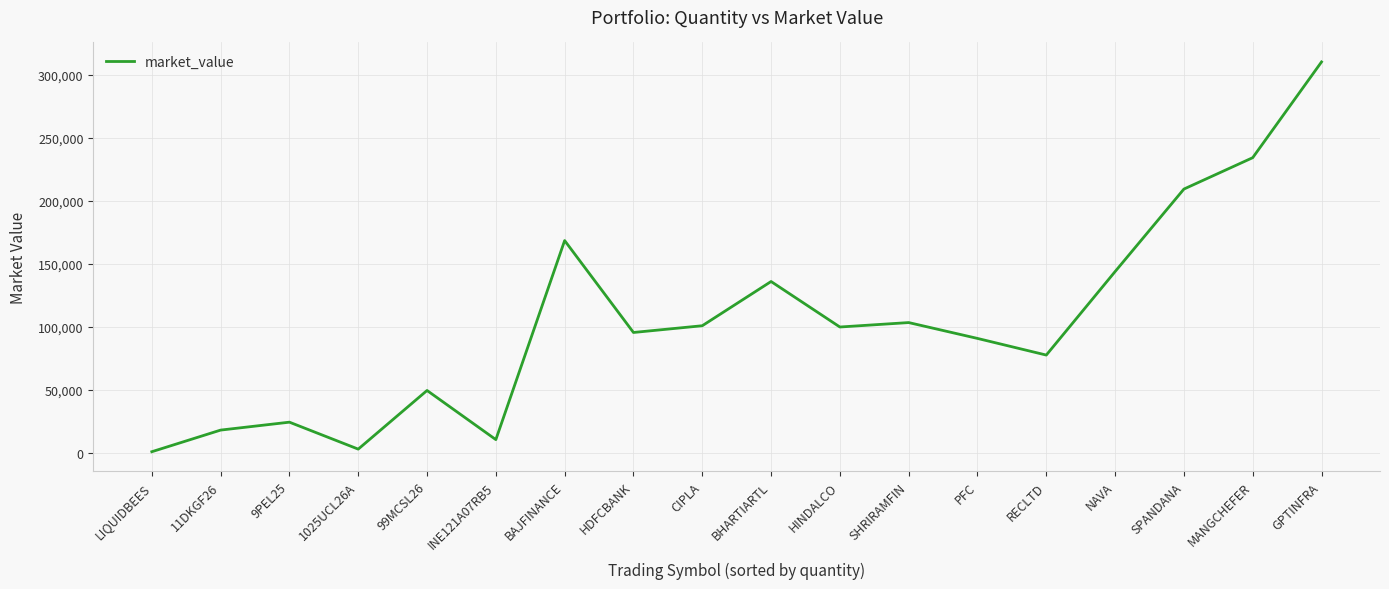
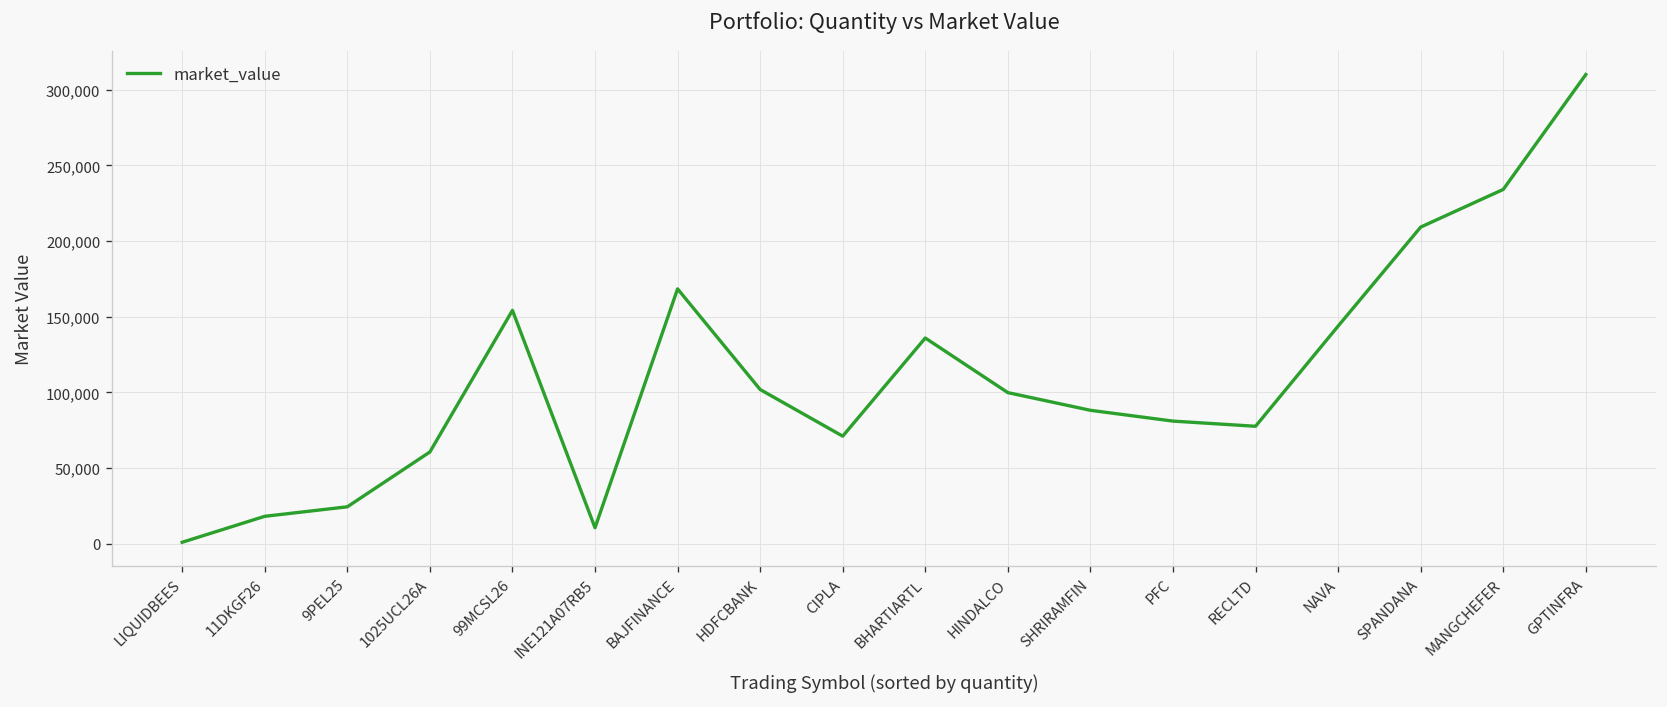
  {
    "LIQUIDBEES": "1,000",
    "11DKGF26": "18,000",
    "9PEL25": "24,000",
-   "1025UCL26A": "3,000",
-   "99MCSL26": "50,000",
+   "1025UCL26A": "61,000",
+   "99MCSL26": "154,000",
    "INE121A07RB5": "11,000",
    "BAJFINANCE": "168,000",
-   "HDFCBANK": "96,000",
-   "CIPLA": "101,000",
+   "HDFCBANK": "102,000",
+   "CIPLA": "71,000",
    "BHARTIARTL": "136,000",
    "HINDALCO": "100,000",
-   "SHRIRAMFIN": "103,000",
-   "PFC": "91,000",
+   "SHRIRAMFIN": "88,000",
+   "PFC": "81,000",
    "RECLTD": "78,000",
    "NAVA": "144,000",
    "SPANDANA": "209,000",
    "MANGCHEFER": "234,000",
    "GPTINFRA": "310,000"
  }
